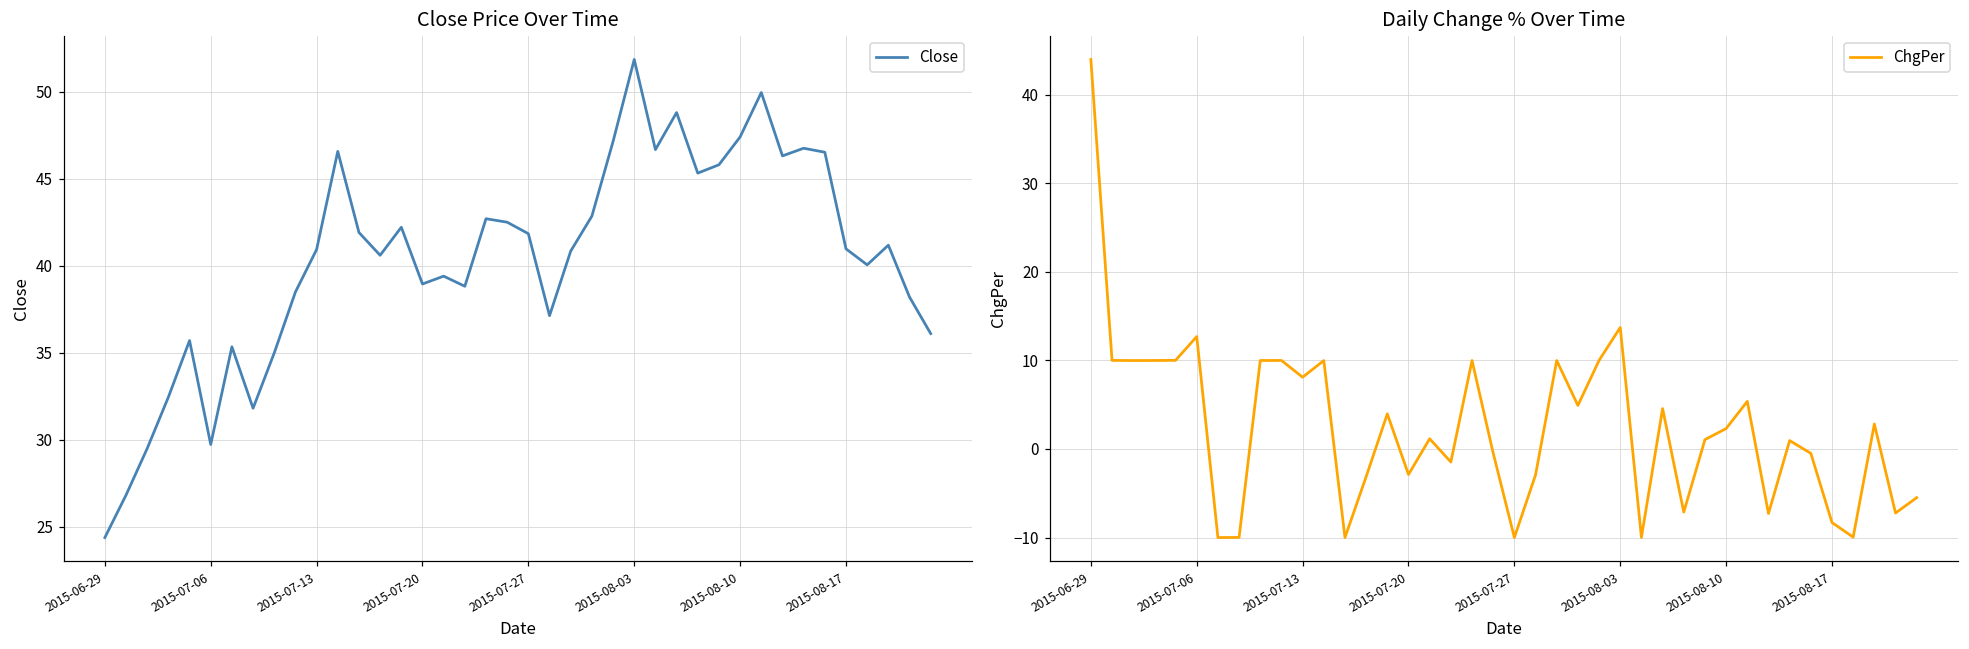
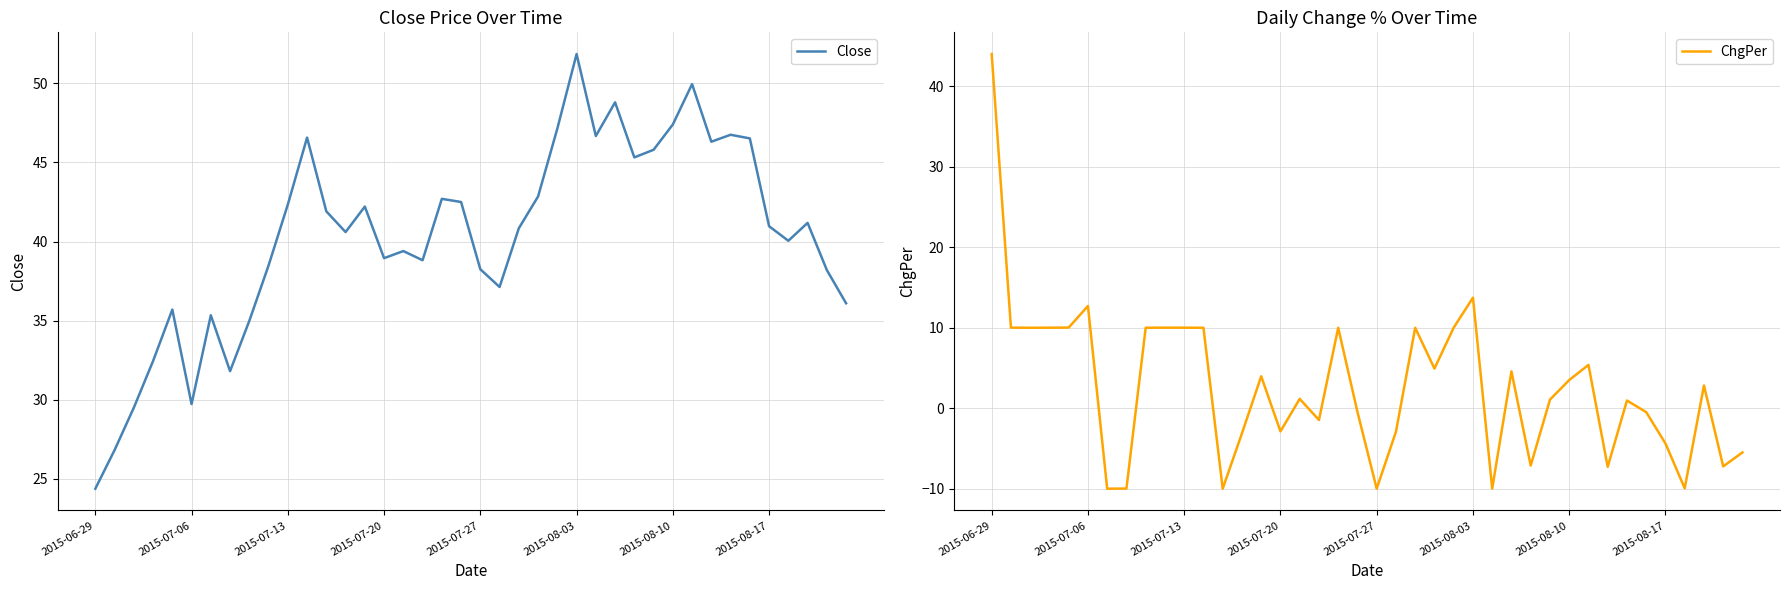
  {
    "Close Price Over Time": {
      "2015-06-29": 24.4,
      "2015-07-06": 29.7,
-     "2015-07-13": 40.9,
+     "2015-07-13": 42.3,
      "2015-07-20": 39.0,
-     "2015-07-27": 41.8,
+     "2015-07-27": 38.3,
      "2015-08-03": 51.9,
      "2015-08-10": 47.4,
      "2015-08-17": 41.0
    },
    "Daily Change % Over Time": {
      "2015-06-29": 44,
      "2015-07-06": 13,
-     "2015-07-13": 8,
+     "2015-07-13": 10,
      "2015-07-20": -3,
      "2015-07-27": -10,
      "2015-08-03": 14,
-     "2015-08-10": 2,
-     "2015-08-17": -8
+     "2015-08-10": 3,
+     "2015-08-17": -4
    }
  }
